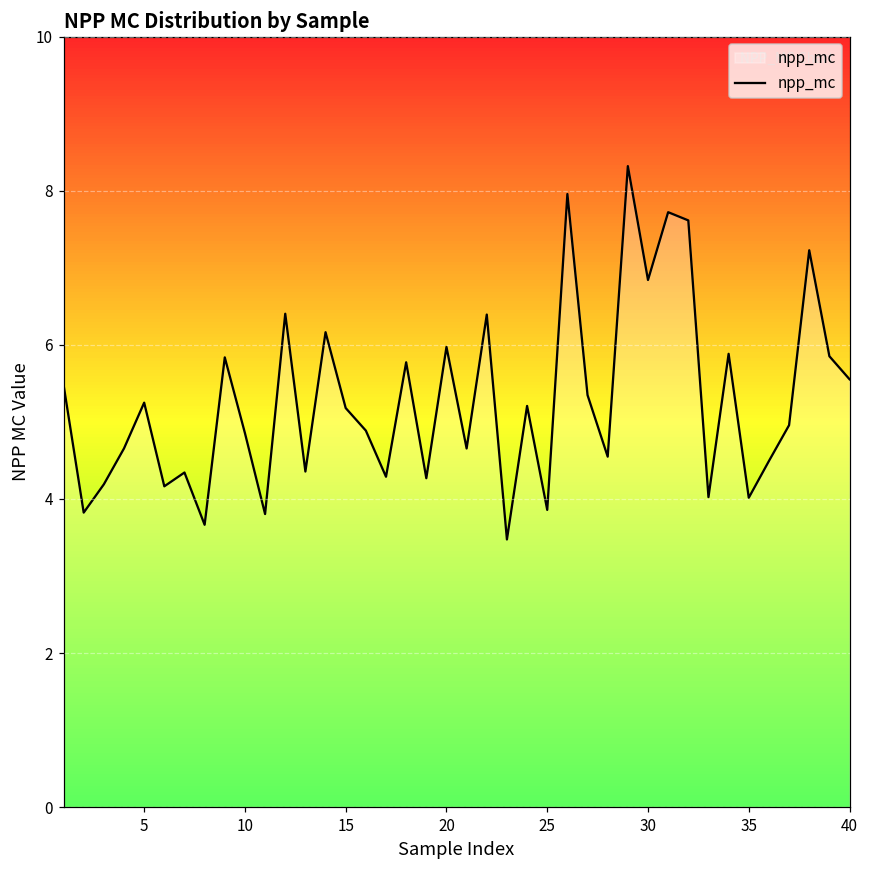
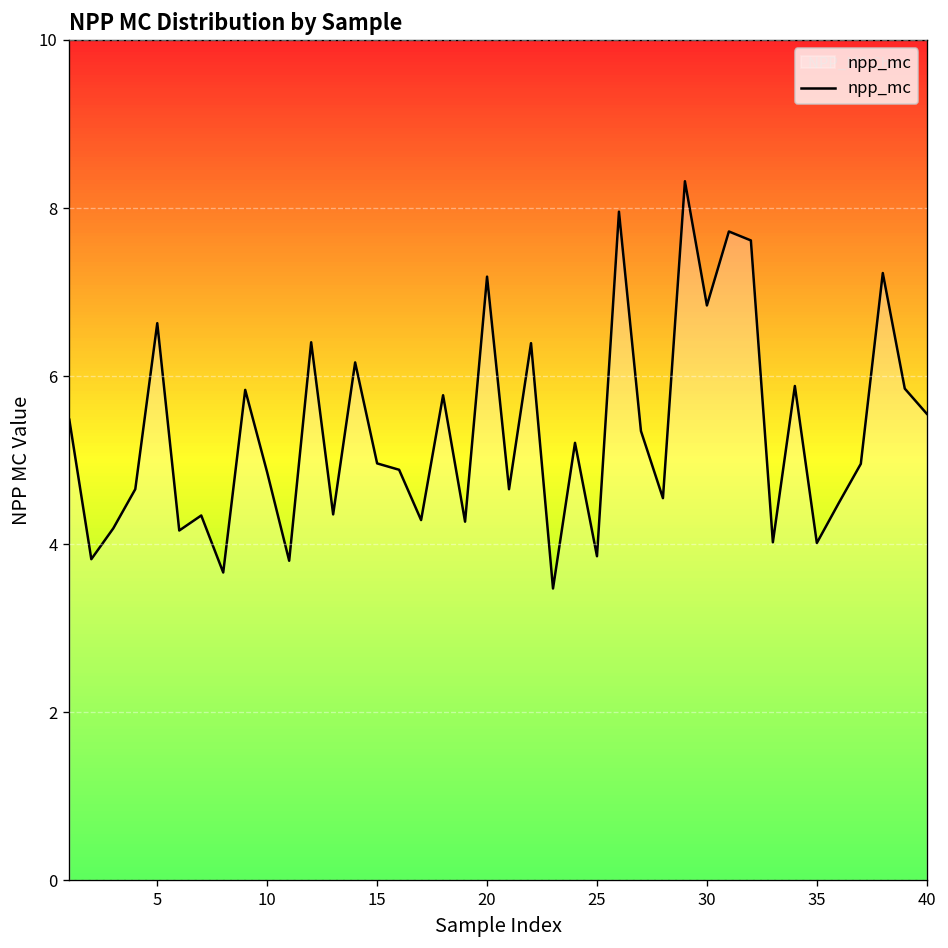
  {
-   "5": 5.2,
+   "5": 6.6,
    "10": 4.9,
-   "15": 5.2,
-   "20": 6.0,
+   "15": 5.0,
+   "20": 7.2,
    "25": 3.9,
    "30": 6.8,
    "35": 4.0,
    "40": 5.6
  }
